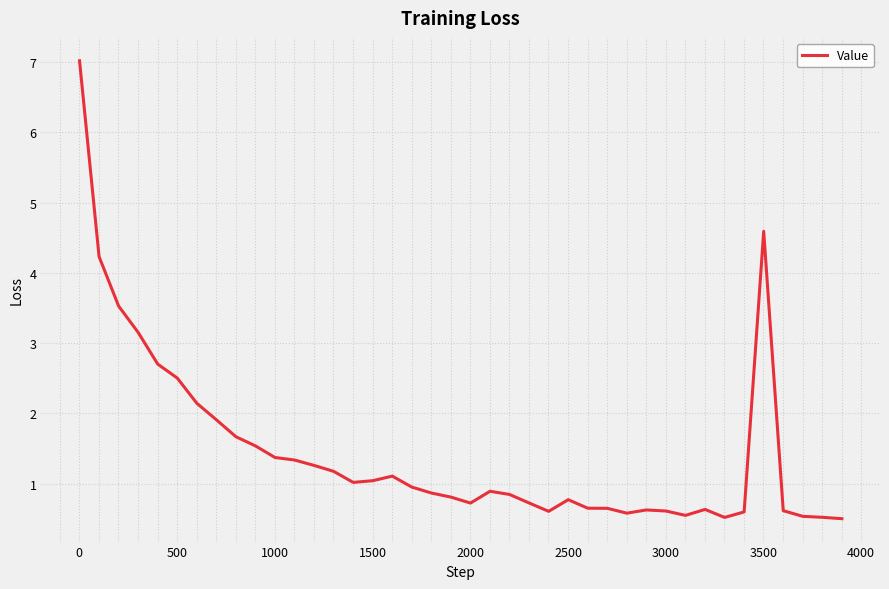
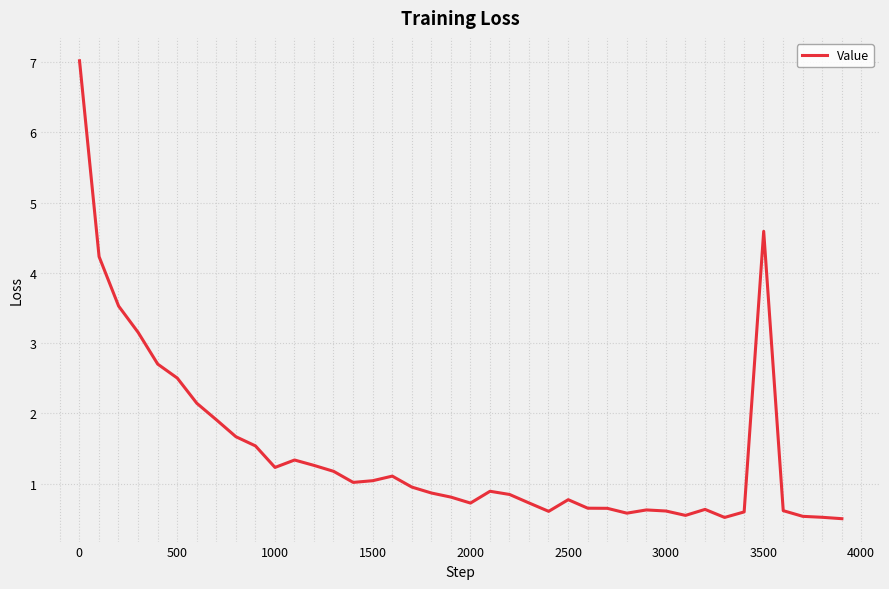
  {
    "0": 7.0,
    "500": 2.5,
-   "1000": 1.4,
+   "1000": 1.2,
    "1500": 1.0,
    "2000": 0.7,
    "2500": 0.8,
    "3000": 0.6,
    "3500": 4.6
  }
